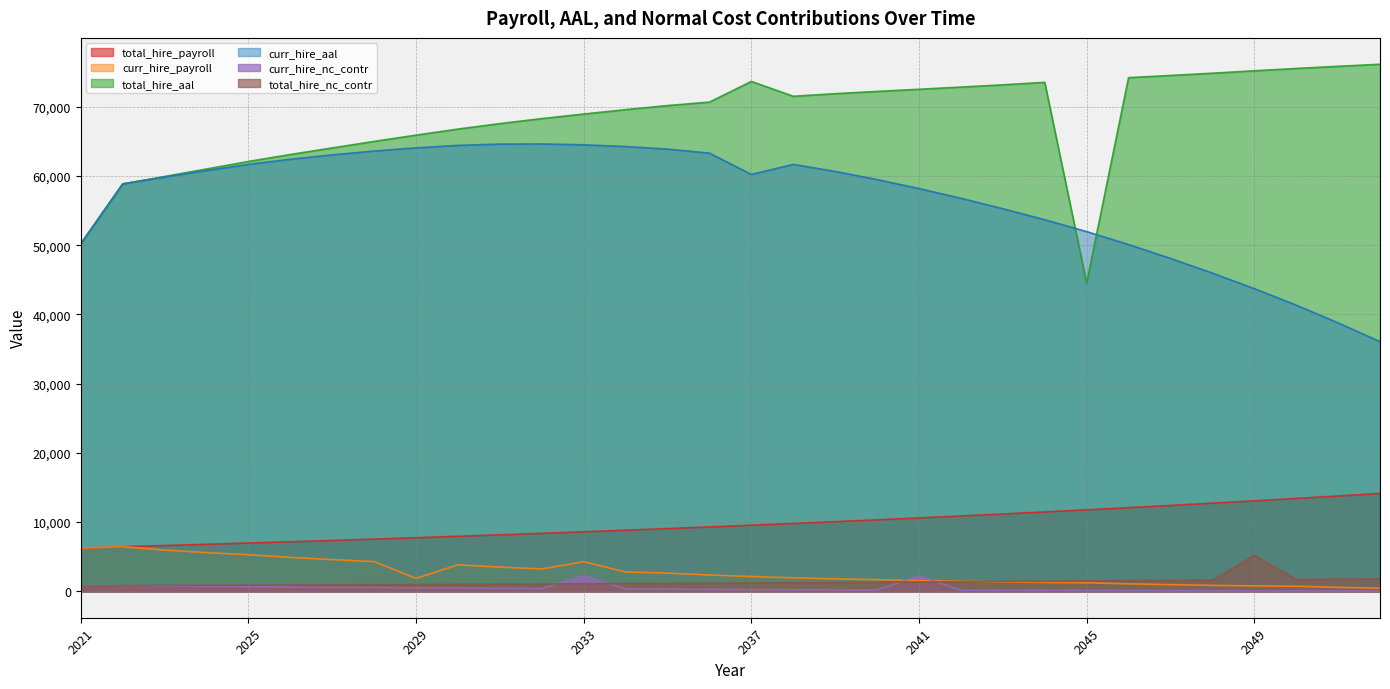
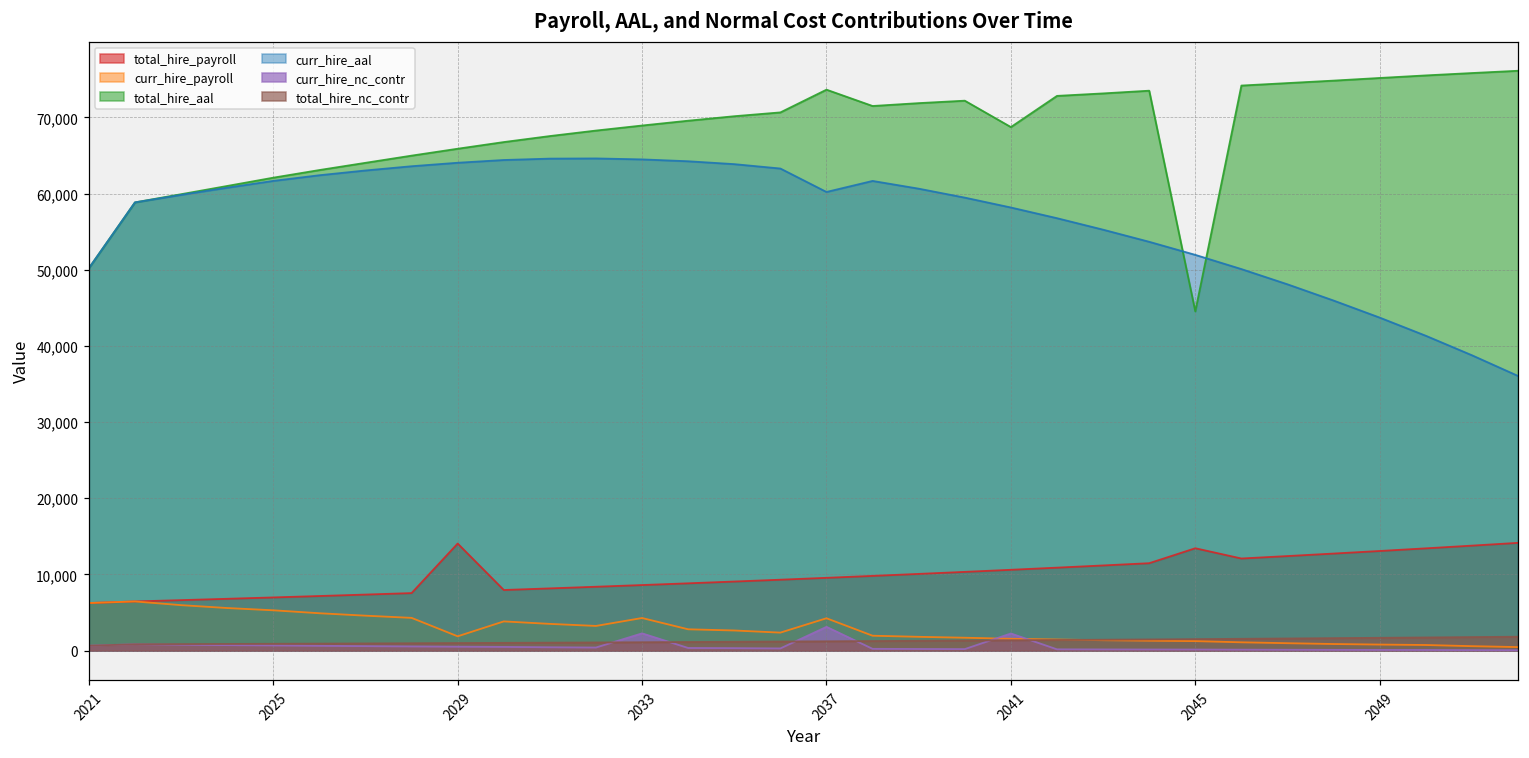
  {
    "total_hire_payroll": {
      "2025": "7,000",
-     "2029": "8,000",
+     "2029": "14,000",
      "2033": "9,000",
      "2037": "10,000",
      "2041": "11,000",
-     "2045": "12,000",
+     "2045": "13,000",
      "2049": "13,000"
    },
    "curr_hire_payroll": {
      "2025": "5,000",
      "2029": "2,000",
      "2033": "4,000",
-     "2037": "2,000",
+     "2037": "4,000",
      "2049": "1,000"
    },
    "total_hire_aal": {
      "2025": "62,000",
      "2029": "66,000",
      "2033": "69,000",
      "2037": "74,000",
-     "2041": "73,000",
+     "2041": "69,000",
      "2045": "45,000",
      "2049": "75,000"
    },
    "curr_hire_aal": {
      "2025": "62,000",
      "2029": "64,000",
      "2033": "64,000",
      "2037": "60,000",
      "2041": "58,000",
      "2045": "52,000",
      "2049": "44,000"
    },
    "curr_hire_nc_contr": {
      "2029": "1,000",
      "2033": "2,000",
-     "2037": "0",
+     "2037": "3,000",
      "2041": "2,000",
      "2045": "0",
      "2049": "0"
    },
    "total_hire_nc_contr": {
      "2029": "1,000",
      "2033": "1,000",
      "2037": "1,000",
-     "2049": "5,000"
+     "2049": "2,000"
    }
  }
